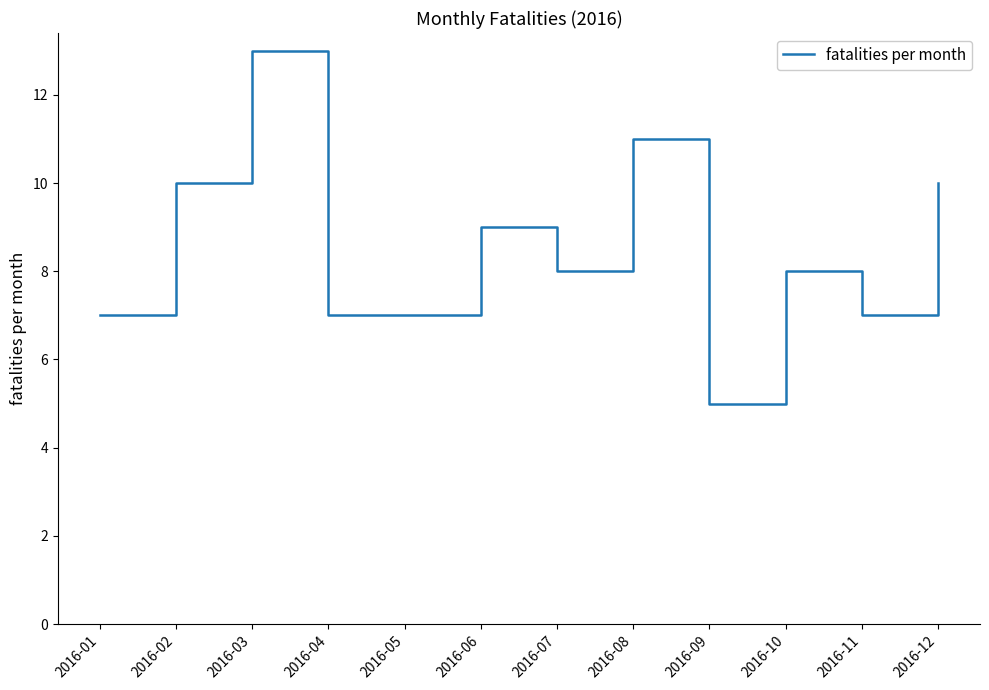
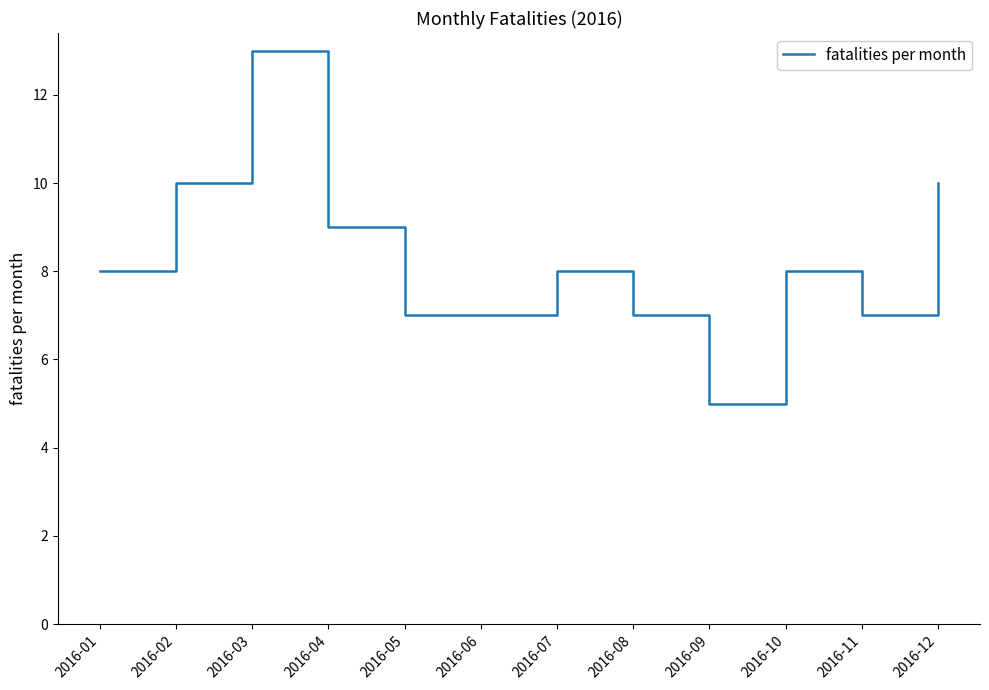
  {
-   "2016-01": 7,
+   "2016-01": 8,
    "2016-02": 10,
    "2016-03": 13,
-   "2016-04": 7,
+   "2016-04": 9,
    "2016-05": 7,
-   "2016-06": 9,
+   "2016-06": 7,
    "2016-07": 8,
-   "2016-08": 11,
+   "2016-08": 7,
    "2016-09": 5,
    "2016-10": 8,
    "2016-11": 7,
    "2016-12": 10
  }
